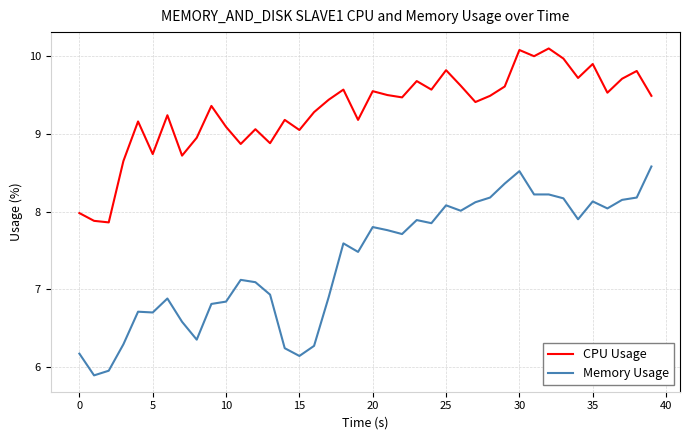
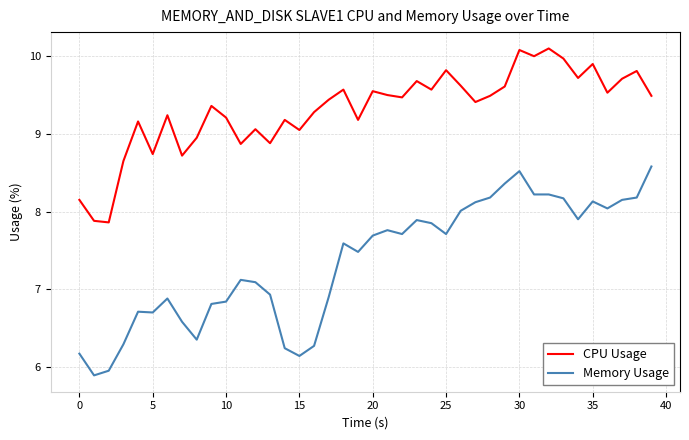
  {
    "CPU Usage": {
-     "0": 8.0,
+     "0": 8.2,
      "5": 8.7,
-     "10": 9.1,
+     "10": 9.2,
      "15": 9.1,
      "20": 9.6,
      "25": 9.8,
      "30": 10.1,
      "35": 9.9
    },
    "Memory Usage": {
      "0": 6.2,
      "5": 6.7,
      "10": 6.8,
      "15": 6.1,
-     "20": 7.8,
-     "25": 8.1,
+     "20": 7.7,
+     "25": 7.7,
      "30": 8.5,
      "35": 8.1
    }
  }
